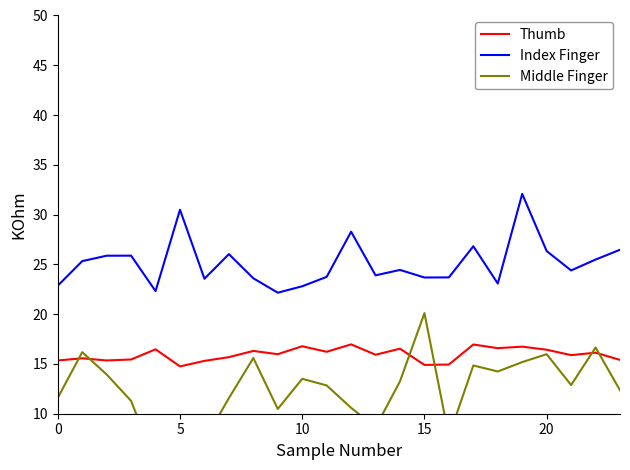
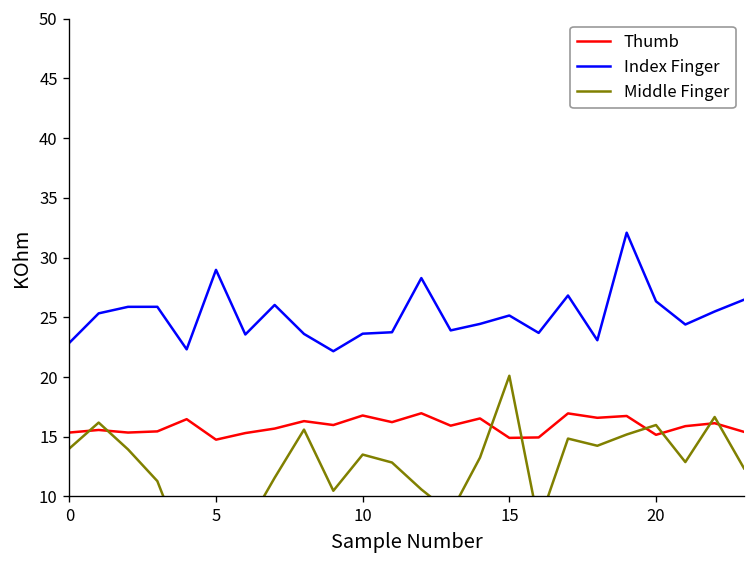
  {
    "Thumb": {
      "0": 15,
      "5": 15,
      "10": 17,
      "15": 15,
-     "20": 16
+     "20": 15
    },
    "Index Finger": {
      "0": 23,
-     "5": 30,
-     "10": 23,
-     "15": 24,
+     "5": 29,
+     "10": 24,
+     "15": 25,
      "20": 26
    },
    "Middle Finger": {
-     "0": 12,
+     "0": 14,
      "10": 14,
      "15": 20,
      "20": 16
    }
  }
